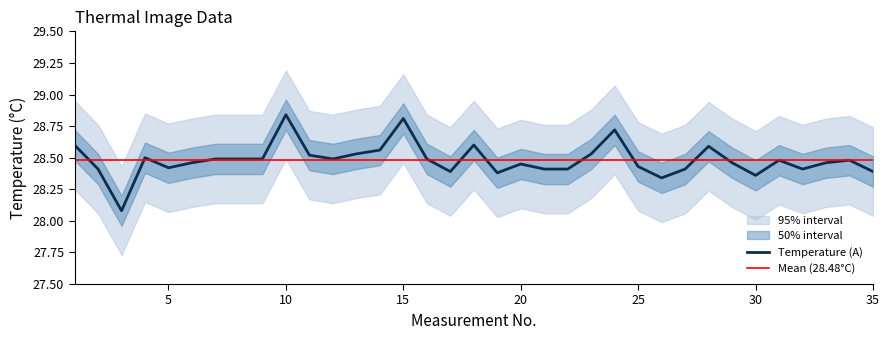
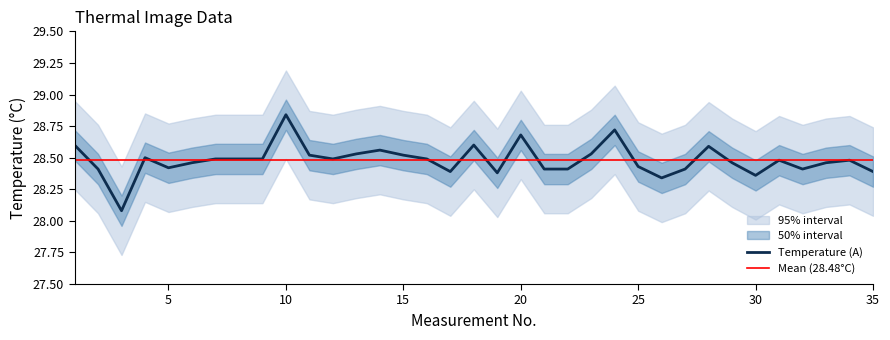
  {
    "Temperature (A)": {
      "5": 28.42,
      "10": 28.84,
-     "15": 28.81,
-     "20": 28.45,
+     "15": 28.52,
+     "20": 28.68,
      "25": 28.43,
      "30": 28.36,
      "35": 28.39
    }
  }
